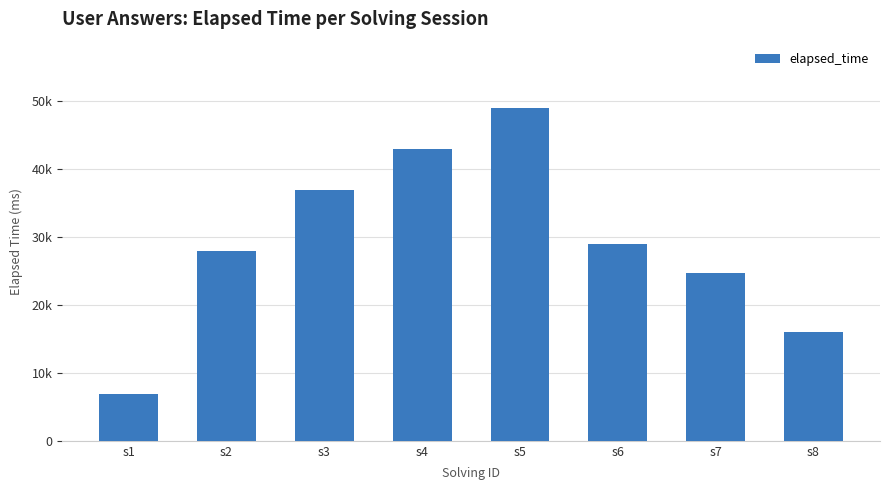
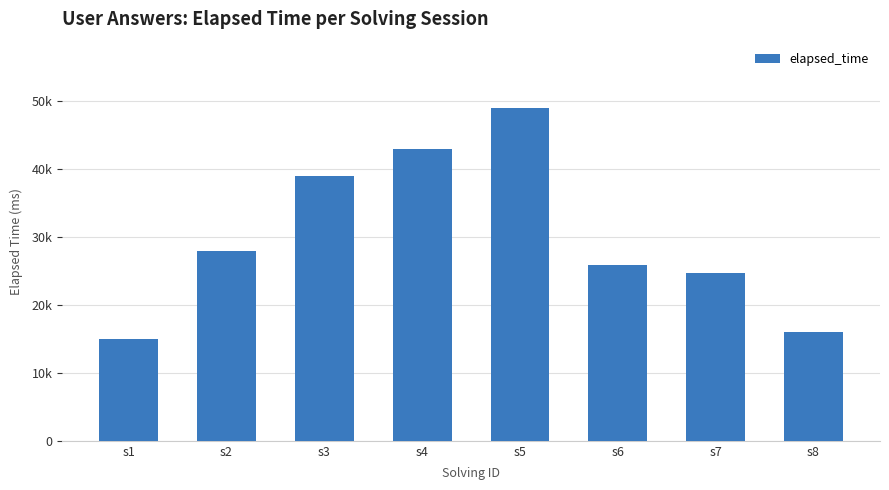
  {
-   "s1": 7000,
+   "s1": 15000,
    "s2": 28000,
-   "s3": 37000,
+   "s3": 39000,
    "s4": 43000,
    "s5": 49000,
-   "s6": 29000,
+   "s6": 26000,
    "s7": 25000,
    "s8": 16000
  }
